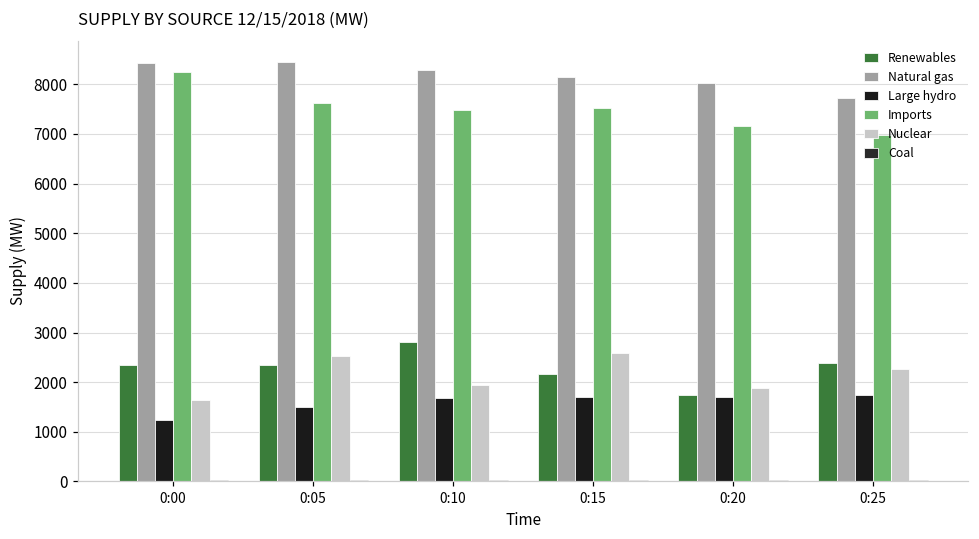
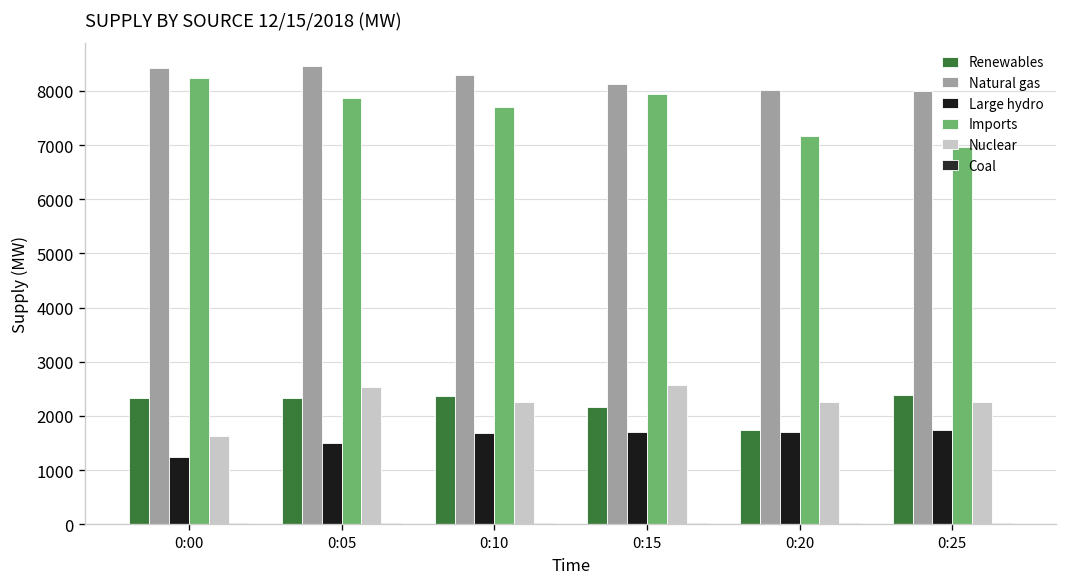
  {
    "Renewables": {
      "0:00": 2300,
      "0:05": 2300,
-     "0:10": 2800,
+     "0:10": 2400,
      "0:15": 2200,
      "0:20": 1700,
      "0:25": 2400
    },
    "Natural gas": {
      "0:00": 8400,
      "0:05": 8500,
      "0:10": 8300,
      "0:15": 8100,
      "0:20": 8000,
-     "0:25": 7700
+     "0:25": 8000
    },
    "Imports": {
      "0:00": 8200,
-     "0:05": 7600,
-     "0:10": 7500,
-     "0:15": 7500,
+     "0:05": 7900,
+     "0:10": 7700,
+     "0:15": 7900,
      "0:20": 7200,
      "0:25": 7000
    },
    "Nuclear": {
      "0:00": 1600,
      "0:05": 2500,
-     "0:10": 1900,
+     "0:10": 2300,
      "0:15": 2600,
-     "0:20": 1900,
+     "0:20": 2300,
      "0:25": 2300
    }
  }
